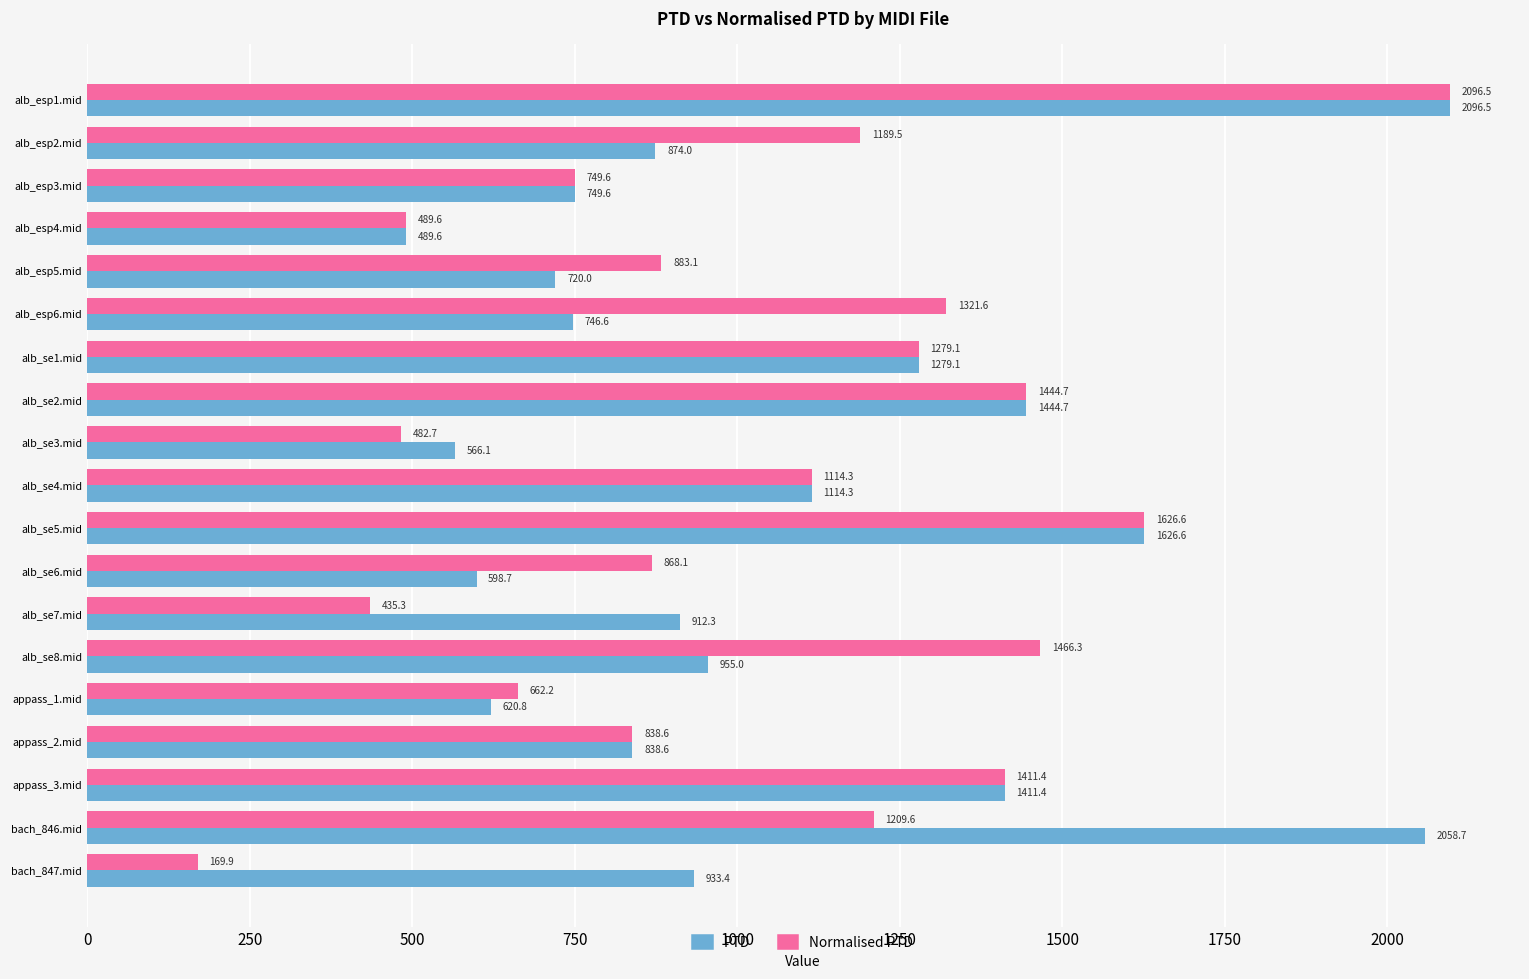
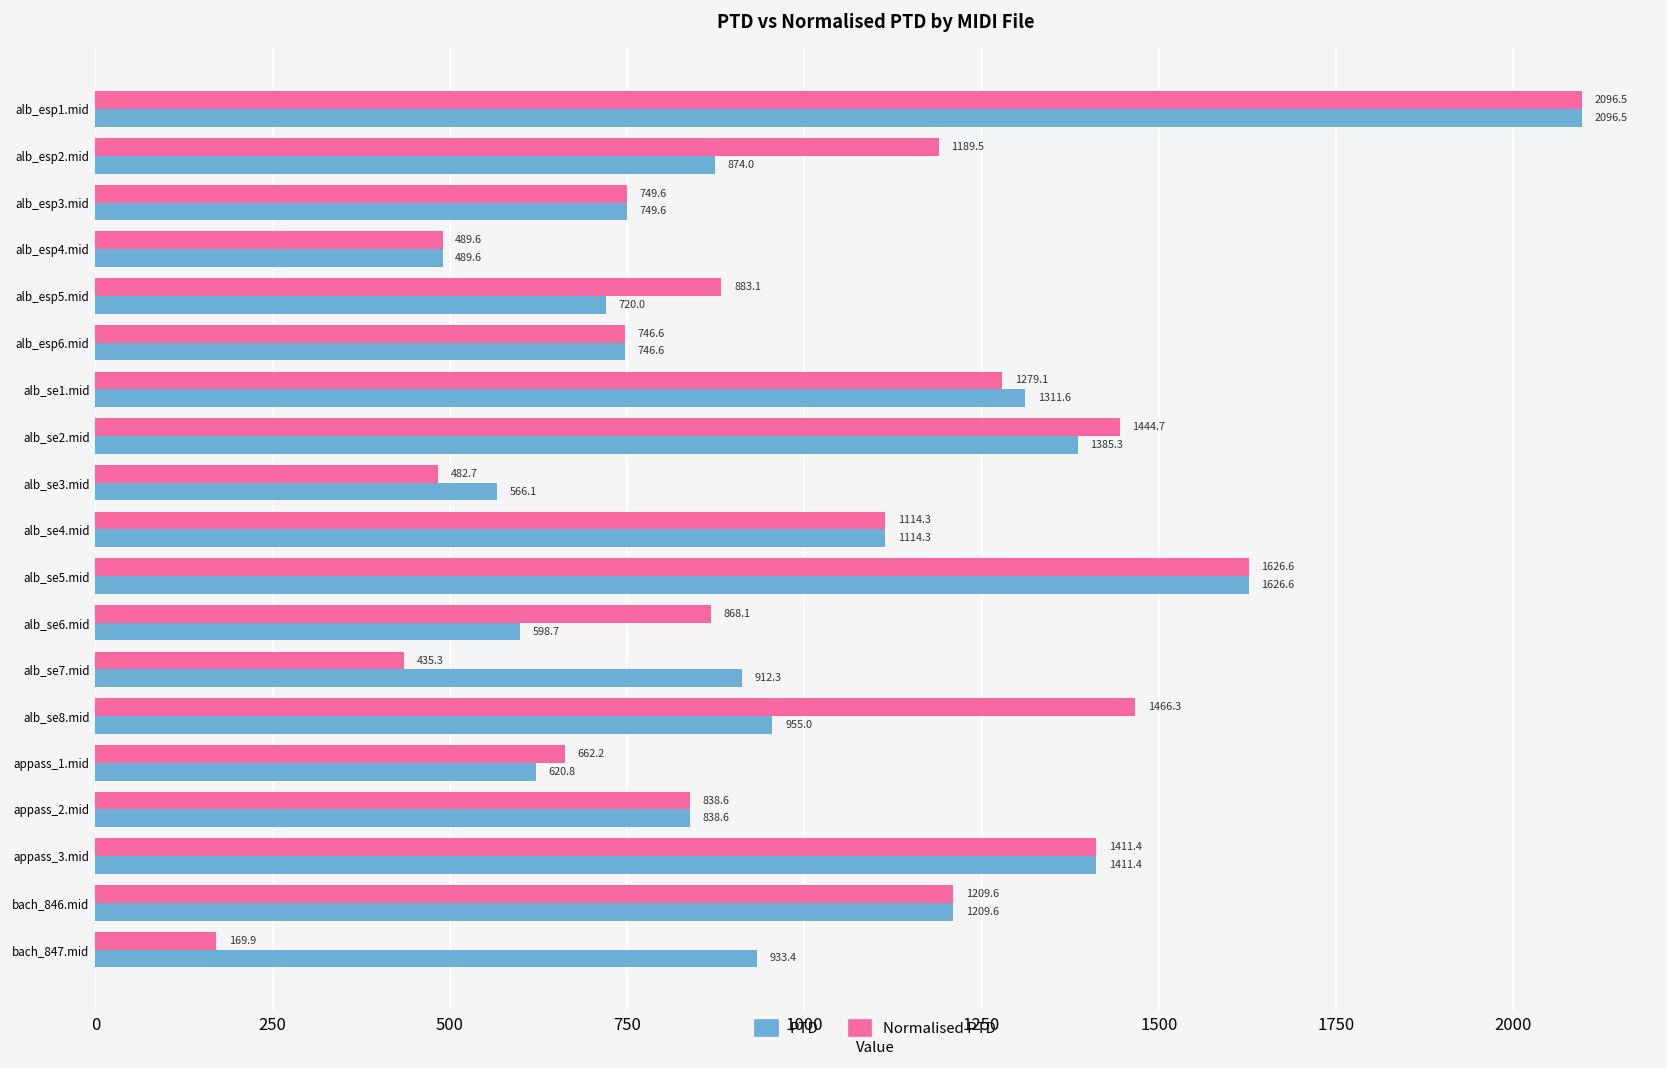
  {
    "PTD": {
      "alb_esp1.mid": 2096.5,
      "alb_esp2.mid": 874.0,
      "alb_esp3.mid": 749.6,
      "alb_esp4.mid": 489.6,
      "alb_esp5.mid": 720.0,
      "alb_esp6.mid": 746.6,
-     "alb_se1.mid": 1279.1,
-     "alb_se2.mid": 1444.7,
+     "alb_se1.mid": 1311.6,
+     "alb_se2.mid": 1385.3,
      "alb_se3.mid": 566.1,
      "alb_se4.mid": 1114.3,
      "alb_se5.mid": 1626.6,
      "alb_se6.mid": 598.7,
      "alb_se7.mid": 912.3,
      "alb_se8.mid": 955.0,
      "appass_1.mid": 620.8,
      "appass_2.mid": 838.6,
      "appass_3.mid": 1411.4,
-     "bach_846.mid": 2058.7,
+     "bach_846.mid": 1209.6,
      "bach_847.mid": 933.4
    },
    "Normalised PTD": {
      "alb_esp1.mid": 2096.5,
      "alb_esp2.mid": 1189.5,
      "alb_esp3.mid": 749.6,
      "alb_esp4.mid": 489.6,
      "alb_esp5.mid": 883.1,
-     "alb_esp6.mid": 1321.6,
+     "alb_esp6.mid": 746.6,
      "alb_se1.mid": 1279.1,
      "alb_se2.mid": 1444.7,
      "alb_se3.mid": 482.7,
      "alb_se4.mid": 1114.3,
      "alb_se5.mid": 1626.6,
      "alb_se6.mid": 868.1,
      "alb_se7.mid": 435.3,
      "alb_se8.mid": 1466.3,
      "appass_1.mid": 662.2,
      "appass_2.mid": 838.6,
      "appass_3.mid": 1411.4,
      "bach_846.mid": 1209.6,
      "bach_847.mid": 169.9
    }
  }
